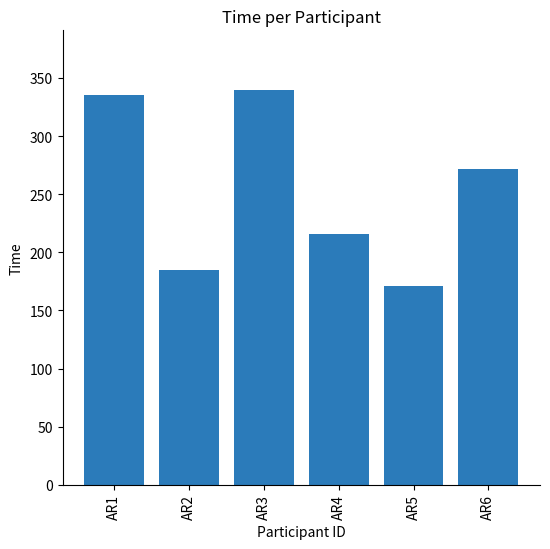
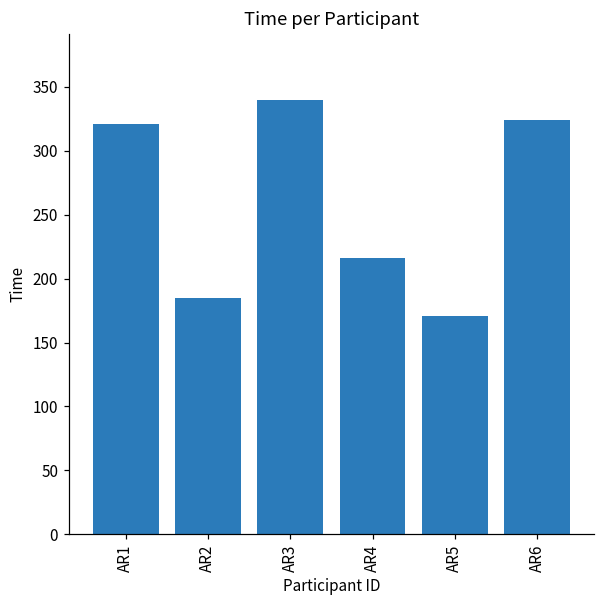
  {
-   "AR1": 335,
+   "AR1": 321,
    "AR2": 185,
    "AR3": 340,
    "AR4": 216,
    "AR5": 171,
-   "AR6": 272
+   "AR6": 324
  }
